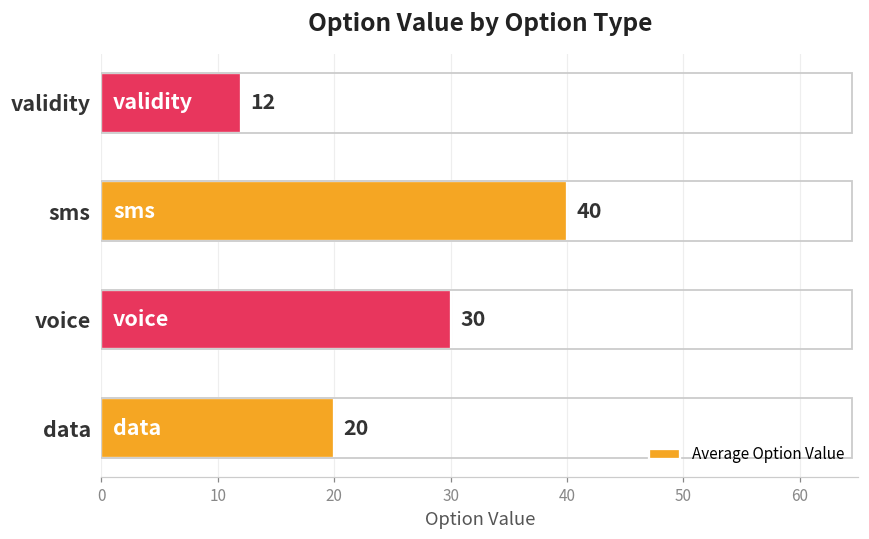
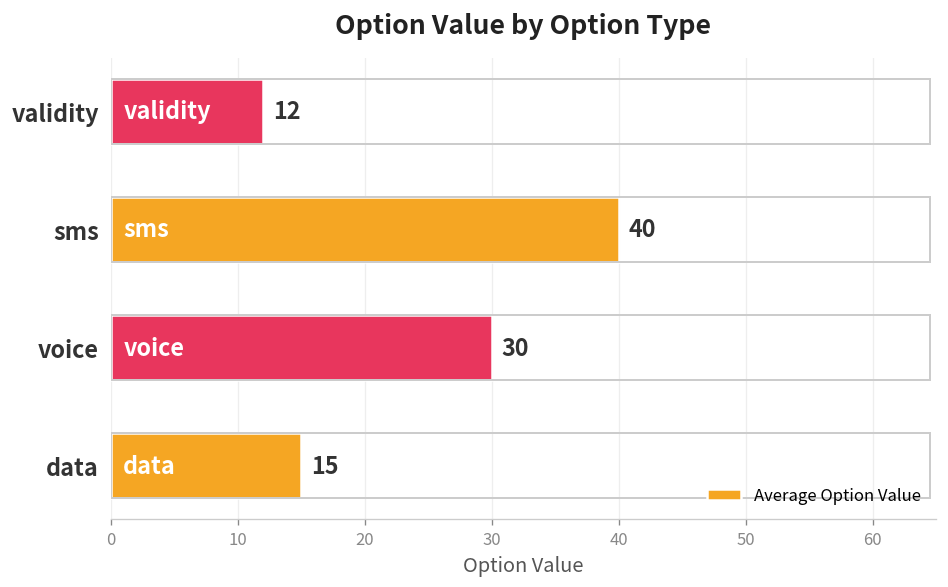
  {
    "validity": 12,
    "sms": 40,
    "voice": 30,
-   "data": 20
+   "data": 15
  }
